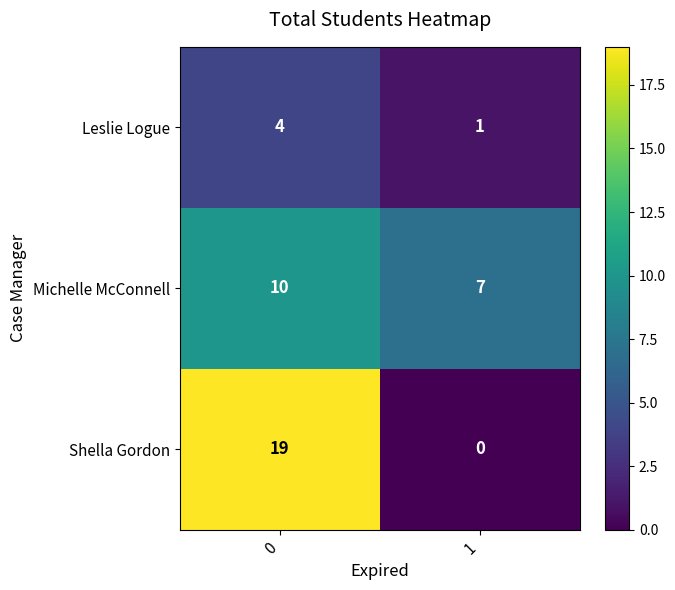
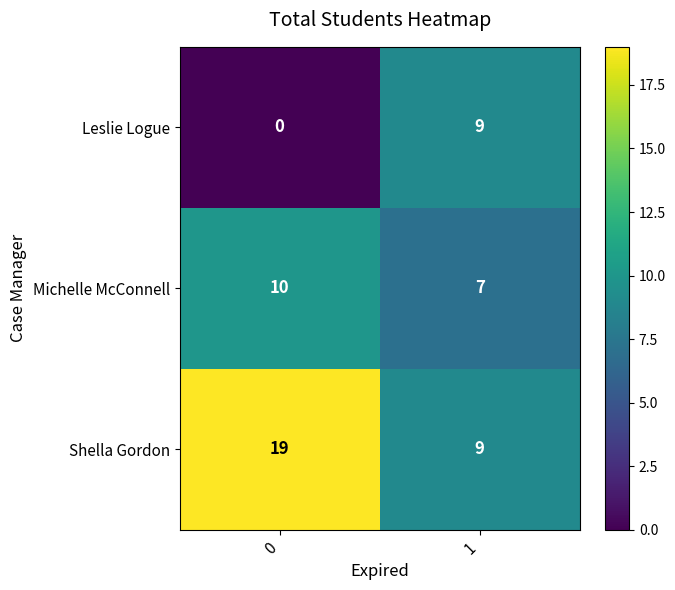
  {
    "Leslie Logue": {
-     "0": 4,
-     "1": 1
+     "0": 0,
+     "1": 9
    },
    "Michelle McConnell": {
      "0": 10,
      "1": 7
    },
    "Shella Gordon": {
      "0": 19,
-     "1": 0
+     "1": 9
    }
  }
